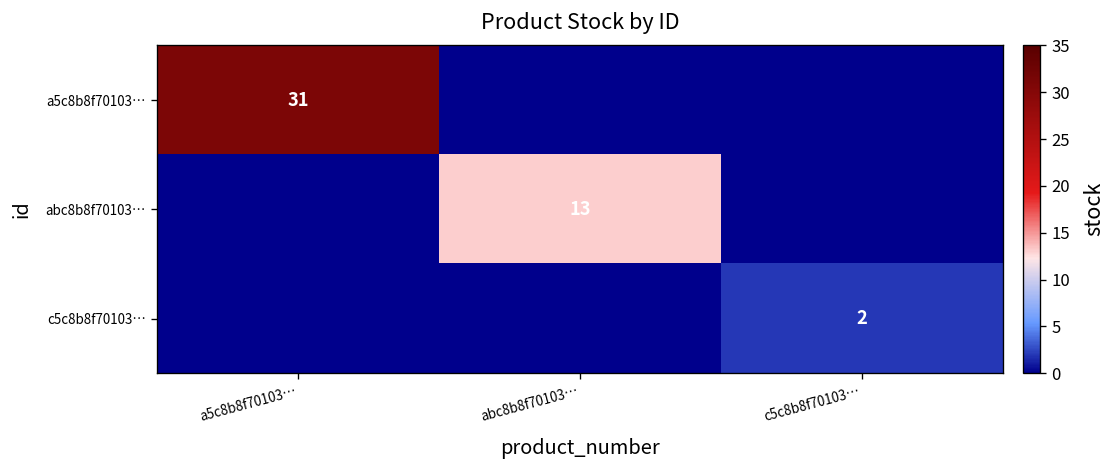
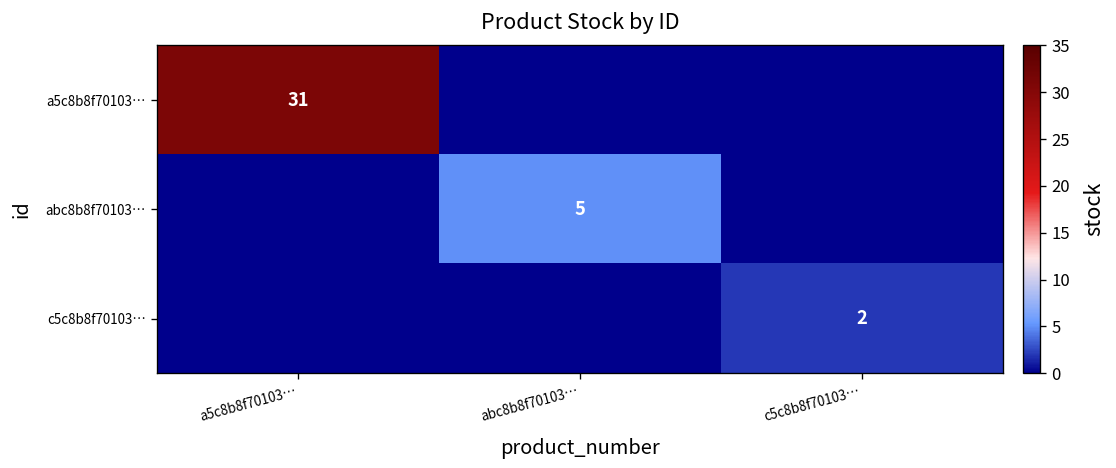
  {
    "a5c8b8f70103…": {
      "a5c8b8f70103…": 31
    },
    "abc8b8f70103…": {
-     "abc8b8f70103…": 13
+     "abc8b8f70103…": 5
    },
    "c5c8b8f70103…": {
      "c5c8b8f70103…": 2
    }
  }
